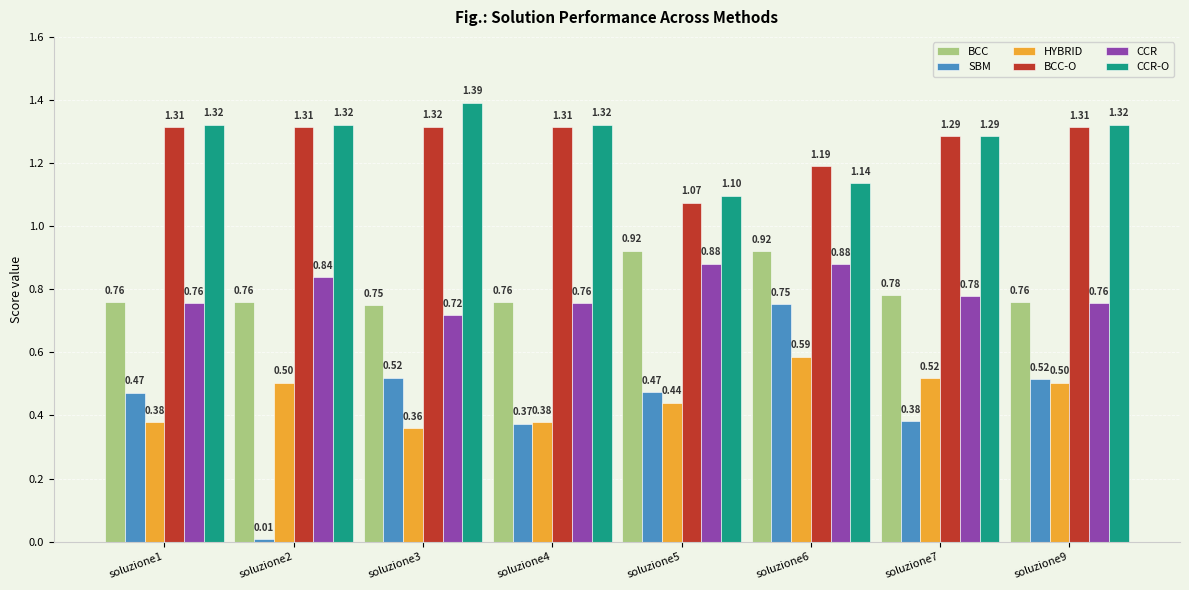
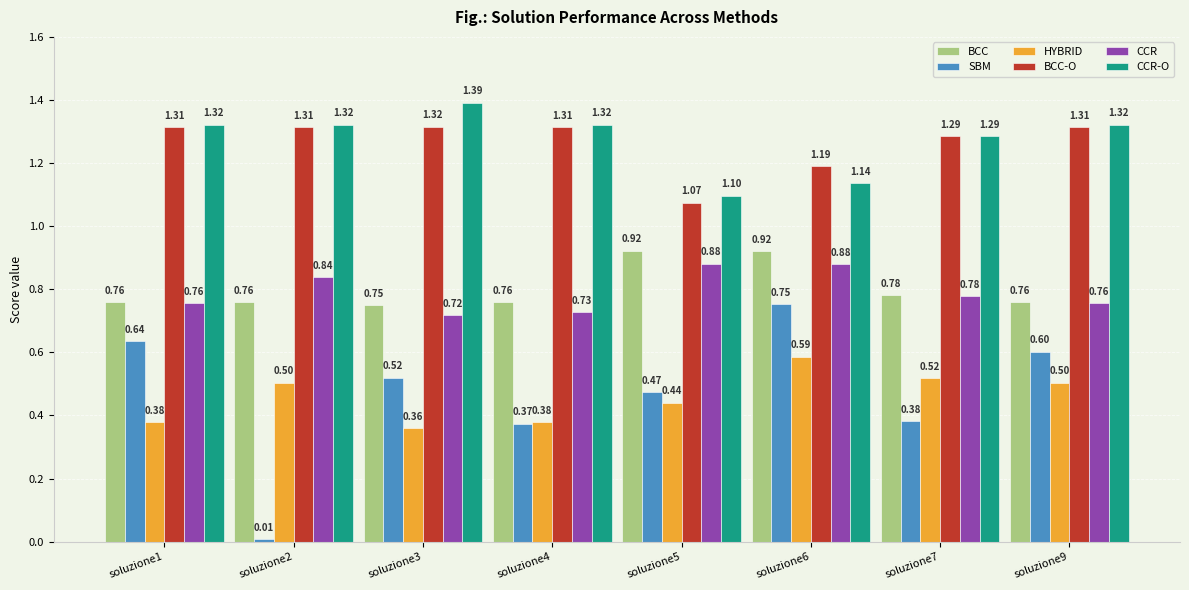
  {
    "BCC": {
      "soluzione1": 0.76,
      "soluzione2": 0.76,
      "soluzione3": 0.75,
      "soluzione4": 0.76,
      "soluzione5": 0.92,
      "soluzione6": 0.92,
      "soluzione7": 0.78,
      "soluzione9": 0.76
    },
    "SBM": {
-     "soluzione1": 0.47,
+     "soluzione1": 0.64,
      "soluzione2": 0.01,
      "soluzione3": 0.52,
      "soluzione4": 0.37,
      "soluzione5": 0.47,
      "soluzione6": 0.75,
      "soluzione7": 0.38,
-     "soluzione9": 0.52
+     "soluzione9": 0.60
    },
    "HYBRID": {
      "soluzione1": 0.38,
      "soluzione2": 0.50,
      "soluzione3": 0.36,
      "soluzione4": 0.38,
      "soluzione5": 0.44,
      "soluzione6": 0.59,
      "soluzione7": 0.52,
      "soluzione9": 0.50
    },
    "BCC-O": {
      "soluzione1": 1.31,
      "soluzione2": 1.31,
      "soluzione3": 1.32,
      "soluzione4": 1.31,
      "soluzione5": 1.07,
      "soluzione6": 1.19,
      "soluzione7": 1.29,
      "soluzione9": 1.31
    },
    "CCR": {
      "soluzione1": 0.76,
      "soluzione2": 0.84,
      "soluzione3": 0.72,
-     "soluzione4": 0.76,
+     "soluzione4": 0.73,
      "soluzione5": 0.88,
      "soluzione6": 0.88,
      "soluzione7": 0.78,
      "soluzione9": 0.76
    },
    "CCR-O": {
      "soluzione1": 1.32,
      "soluzione2": 1.32,
      "soluzione3": 1.39,
      "soluzione4": 1.32,
      "soluzione5": 1.10,
      "soluzione6": 1.14,
      "soluzione7": 1.29,
      "soluzione9": 1.32
    }
  }
